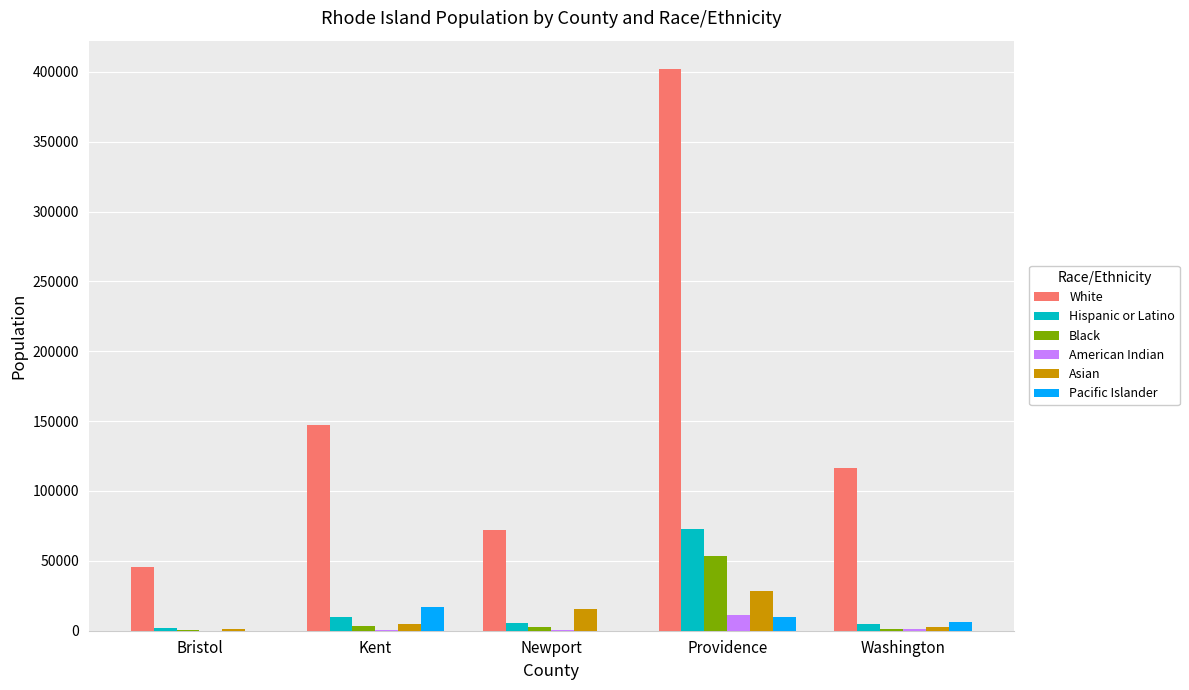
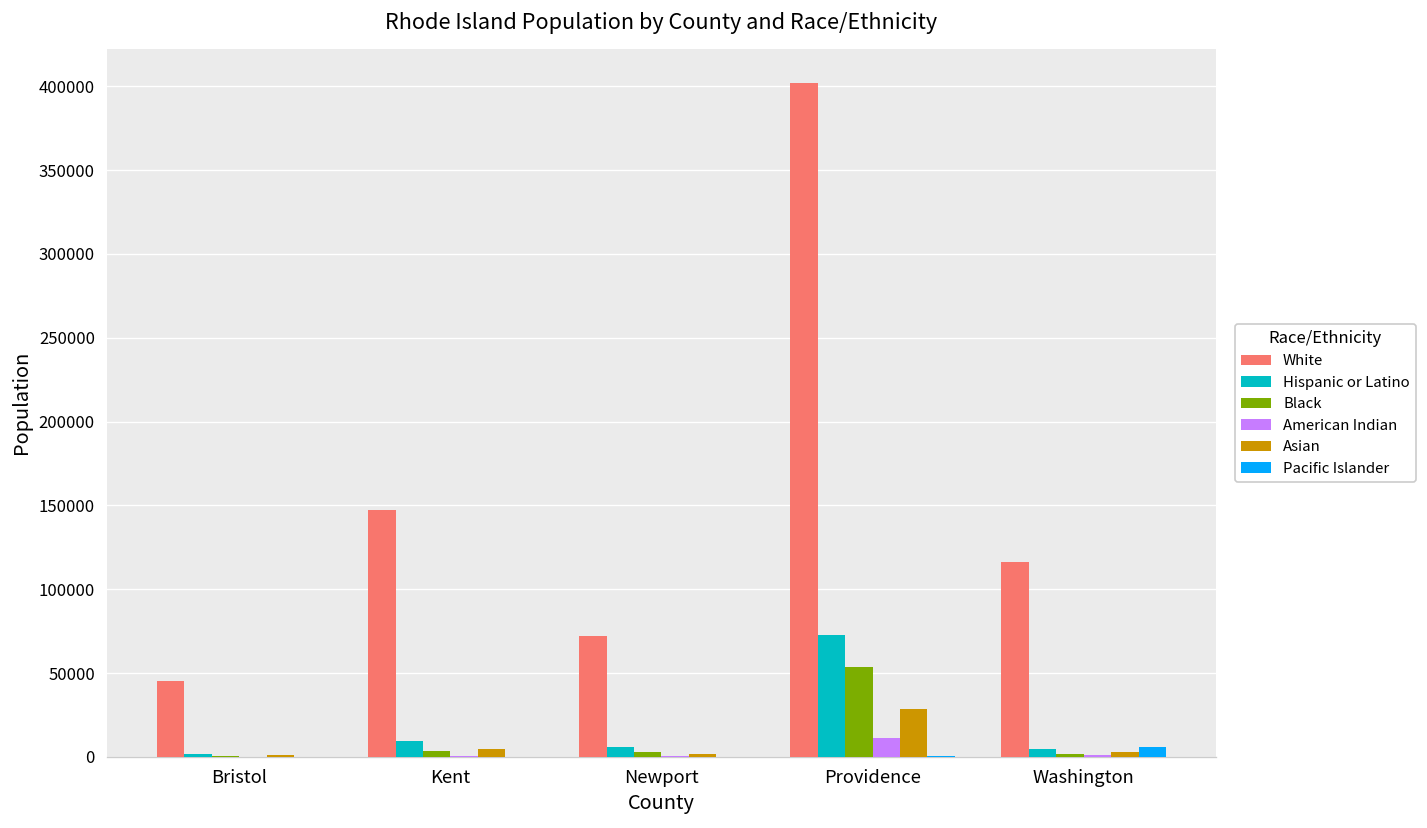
  {
    "White": {
      "Bristol": 45000,
      "Kent": 147000,
      "Newport": 72000,
      "Providence": 402000,
      "Washington": 116000
    },
    "Hispanic or Latino": {
      "Bristol": 2000,
      "Kent": 10000,
      "Newport": 6000,
      "Providence": 73000,
      "Washington": 5000
    },
    "Black": {
      "Kent": 3000,
      "Newport": 3000,
      "Providence": 54000
    },
    "American Indian": {
      "Providence": 11000
    },
    "Asian": {
      "Kent": 5000,
-     "Newport": 16000,
+     "Newport": 2000,
      "Providence": 29000,
      "Washington": 3000
    },
    "Pacific Islander": {
-     "Kent": 17000,
-     "Providence": 10000,
+     "Kent": 0,
+     "Providence": 0,
      "Washington": 6000
    }
  }
